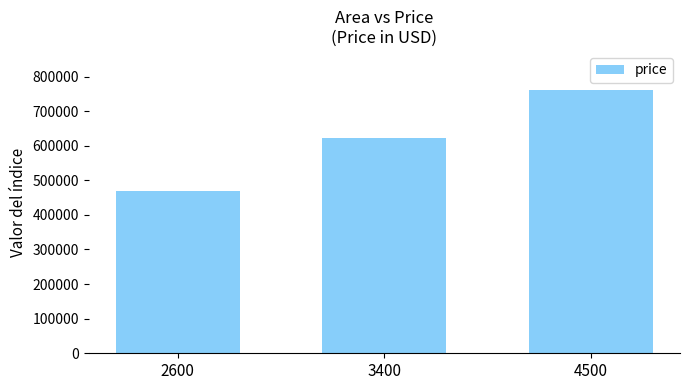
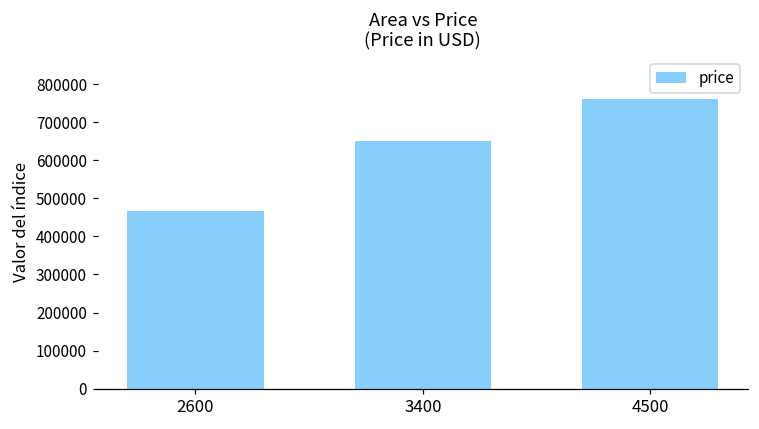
  {
    "2600": 470000,
-   "3400": 620000,
+   "3400": 650000,
    "4500": 760000
  }
